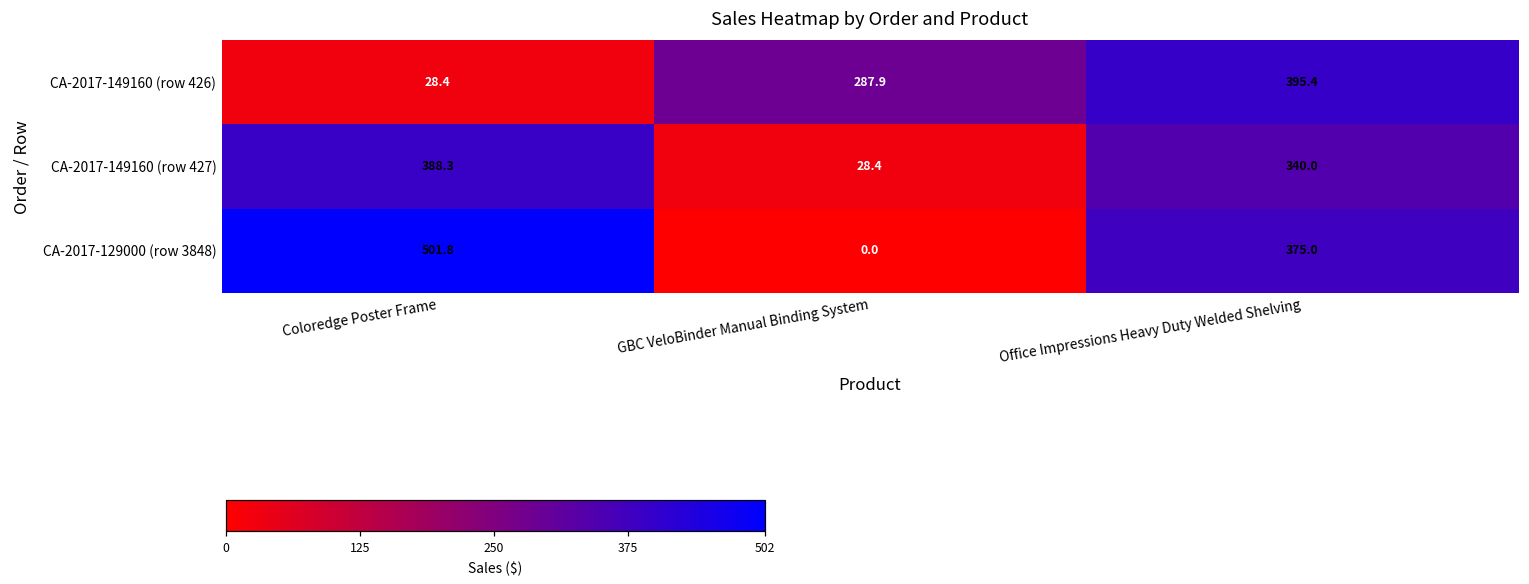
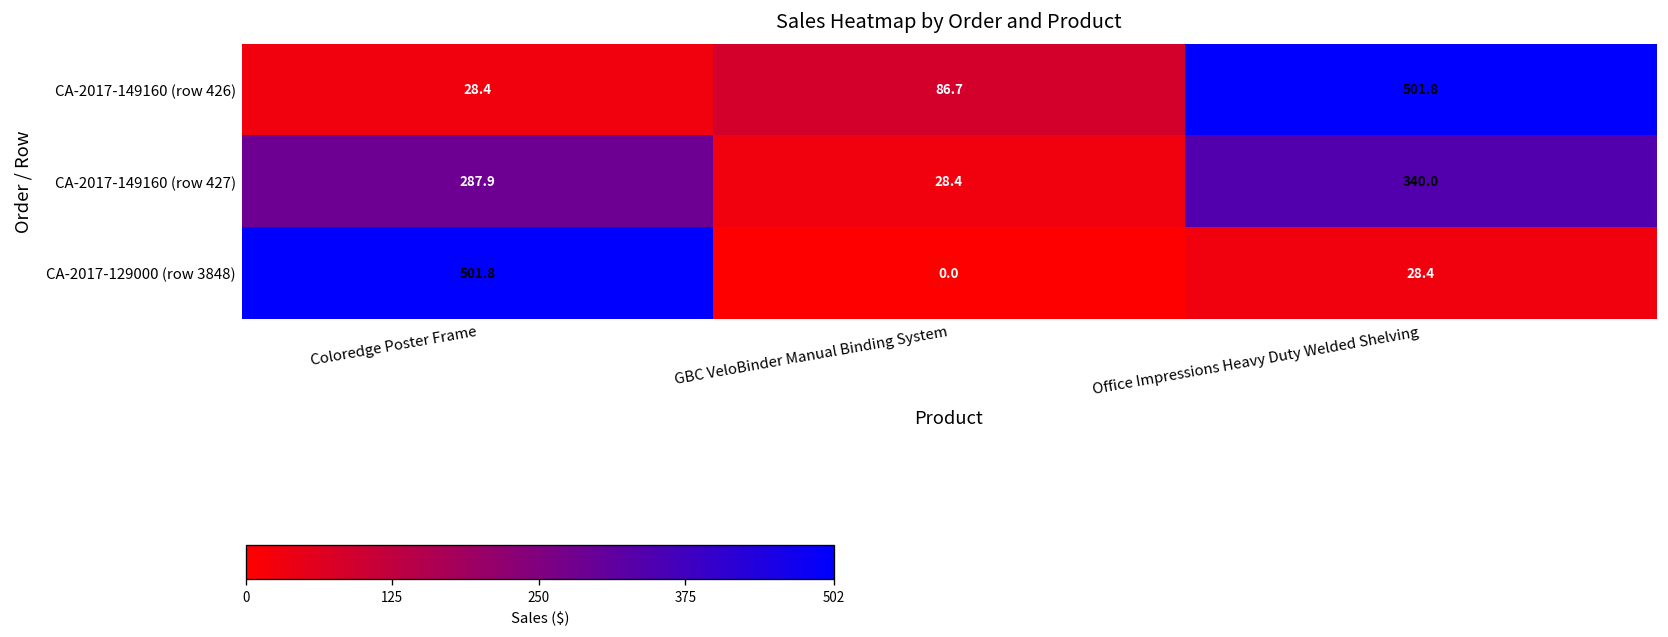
  {
    "CA-2017-149160 (row 426)": {
      "Coloredge Poster Frame": 28.4,
-     "GBC VeloBinder Manual Binding System": 287.9,
-     "Office Impressions Heavy Duty Welded Shelving": 395.4
+     "GBC VeloBinder Manual Binding System": 86.7,
+     "Office Impressions Heavy Duty Welded Shelving": 501.8
    },
    "CA-2017-149160 (row 427)": {
-     "Coloredge Poster Frame": 388.3,
+     "Coloredge Poster Frame": 287.9,
      "GBC VeloBinder Manual Binding System": 28.4,
      "Office Impressions Heavy Duty Welded Shelving": 340.0
    },
    "CA-2017-129000 (row 3848)": {
      "Coloredge Poster Frame": 501.8,
      "GBC VeloBinder Manual Binding System": 0.0,
-     "Office Impressions Heavy Duty Welded Shelving": 375.0
+     "Office Impressions Heavy Duty Welded Shelving": 28.4
    }
  }
